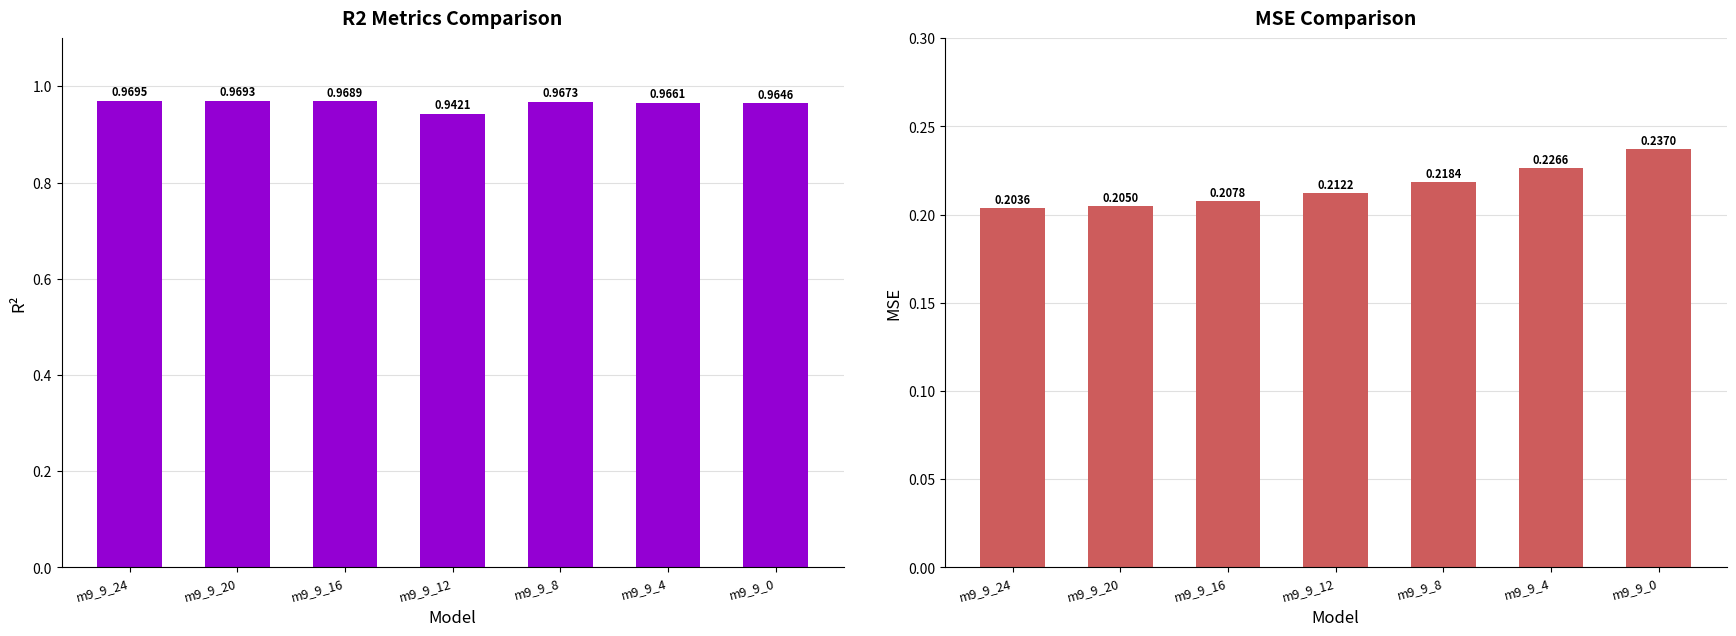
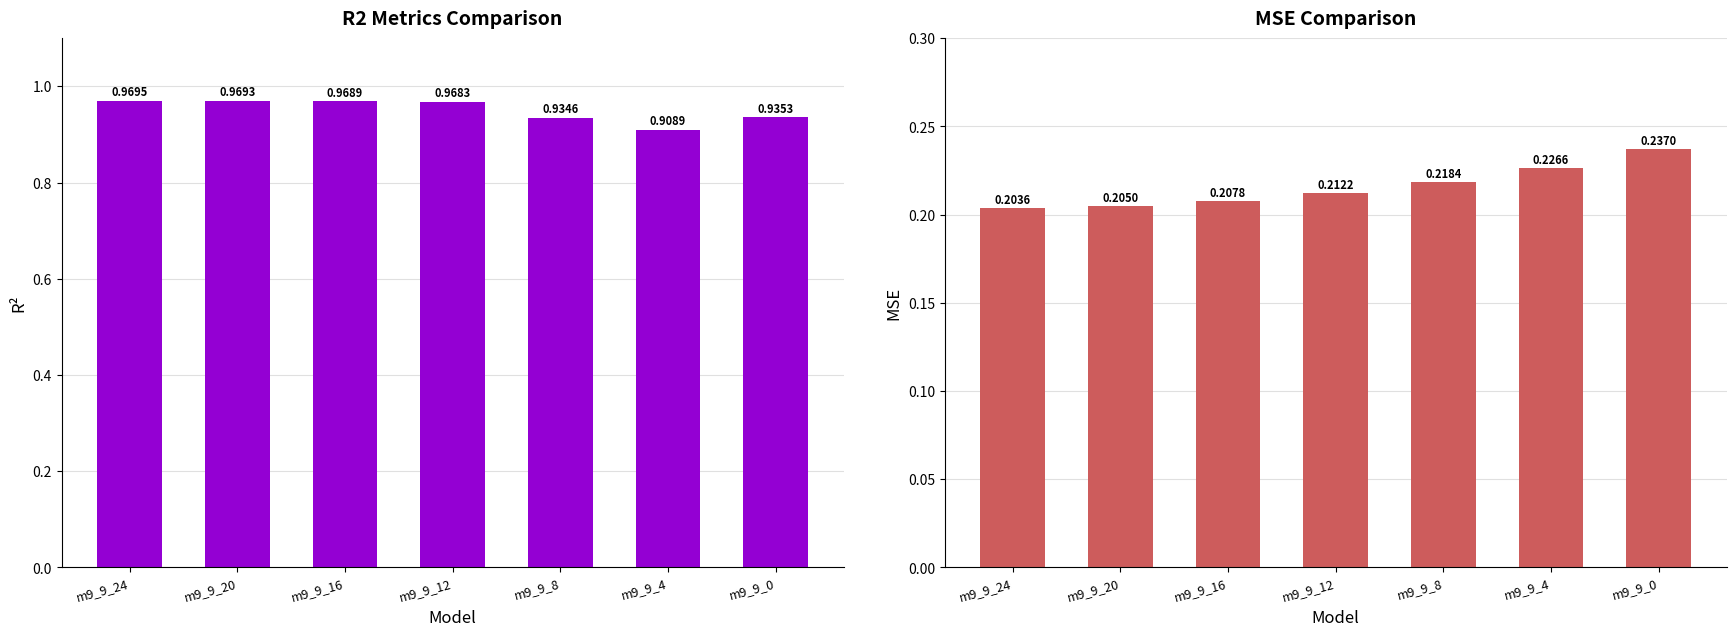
  {
    "R2 Metrics Comparison": {
      "m9_9_24": 0.9695,
      "m9_9_20": 0.9693,
      "m9_9_16": 0.9689,
-     "m9_9_12": 0.9421,
-     "m9_9_8": 0.9673,
-     "m9_9_4": 0.9661,
-     "m9_9_0": 0.9646
+     "m9_9_12": 0.9683,
+     "m9_9_8": 0.9346,
+     "m9_9_4": 0.9089,
+     "m9_9_0": 0.9353
    },
    "MSE Comparison": {
      "m9_9_24": 0.2036,
      "m9_9_20": 0.2050,
      "m9_9_16": 0.2078,
      "m9_9_12": 0.2122,
      "m9_9_8": 0.2184,
      "m9_9_4": 0.2266,
      "m9_9_0": 0.2370
    }
  }
